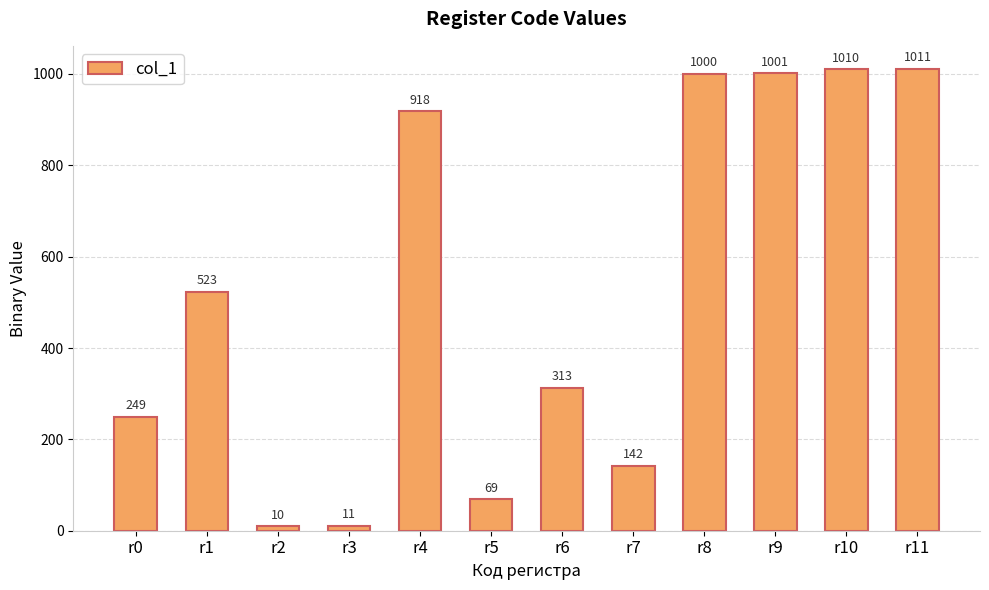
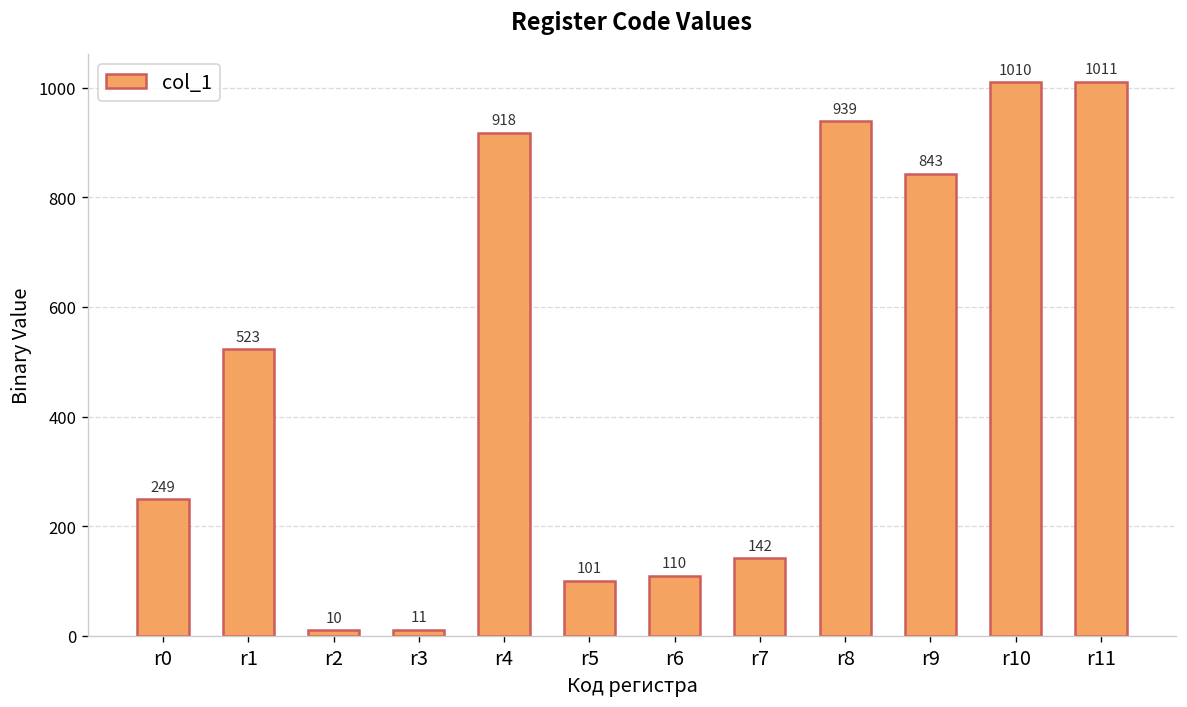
  {
    "r0": 249,
    "r1": 523,
    "r2": 10,
    "r3": 11,
    "r4": 918,
-   "r5": 69,
-   "r6": 313,
+   "r5": 101,
+   "r6": 110,
    "r7": 142,
-   "r8": 1000,
-   "r9": 1001,
+   "r8": 939,
+   "r9": 843,
    "r10": 1010,
    "r11": 1011
  }
